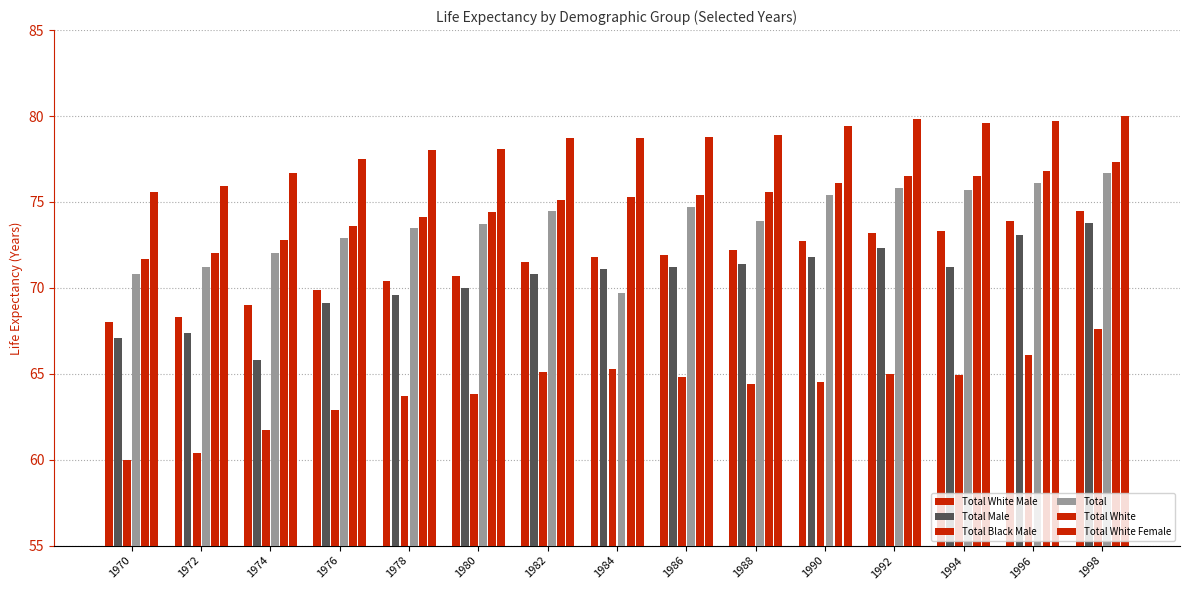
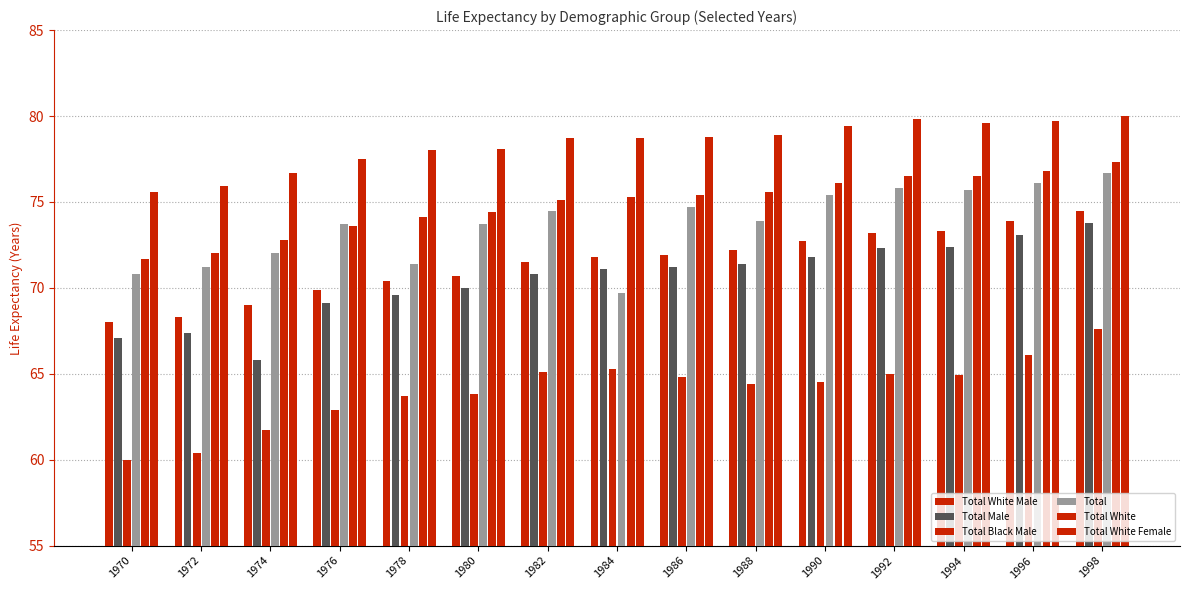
  {
    "Total Male": {
      "1970": 67.1,
      "1972": 67.4,
      "1974": 65.8,
      "1976": 69.1,
      "1978": 69.6,
      "1980": 70.0,
      "1982": 70.8,
      "1984": 71.1,
      "1986": 71.2,
      "1988": 71.4,
      "1990": 71.8,
      "1992": 72.3,
-     "1994": 71.2,
+     "1994": 72.4,
      "1996": 73.1,
      "1998": 73.8
    },
    "Total": {
      "1970": 70.8,
      "1972": 71.2,
      "1974": 72.0,
-     "1976": 72.9,
-     "1978": 73.5,
+     "1976": 73.7,
+     "1978": 71.4,
      "1980": 73.7,
      "1982": 74.5,
      "1984": 69.7,
      "1986": 74.7,
      "1988": 73.9,
      "1990": 75.4,
      "1992": 75.8,
      "1994": 75.7,
      "1996": 76.1,
      "1998": 76.7
    }
  }
